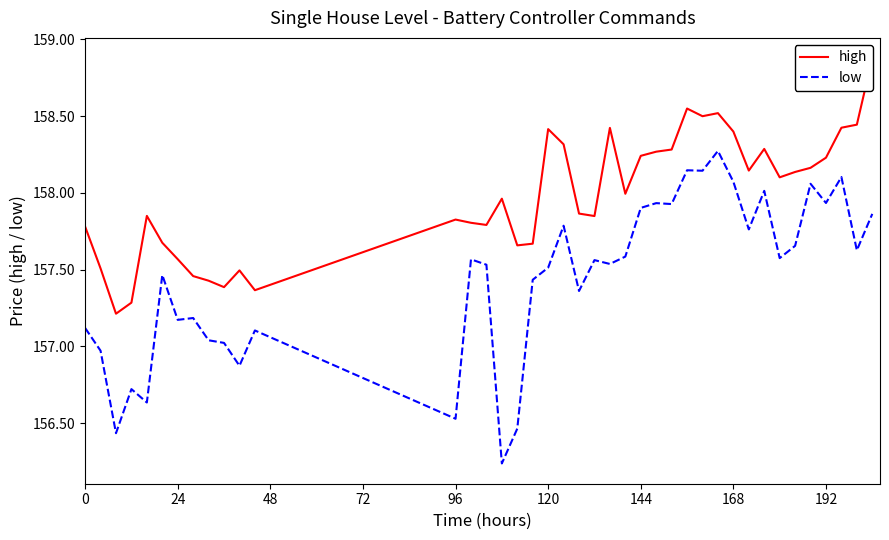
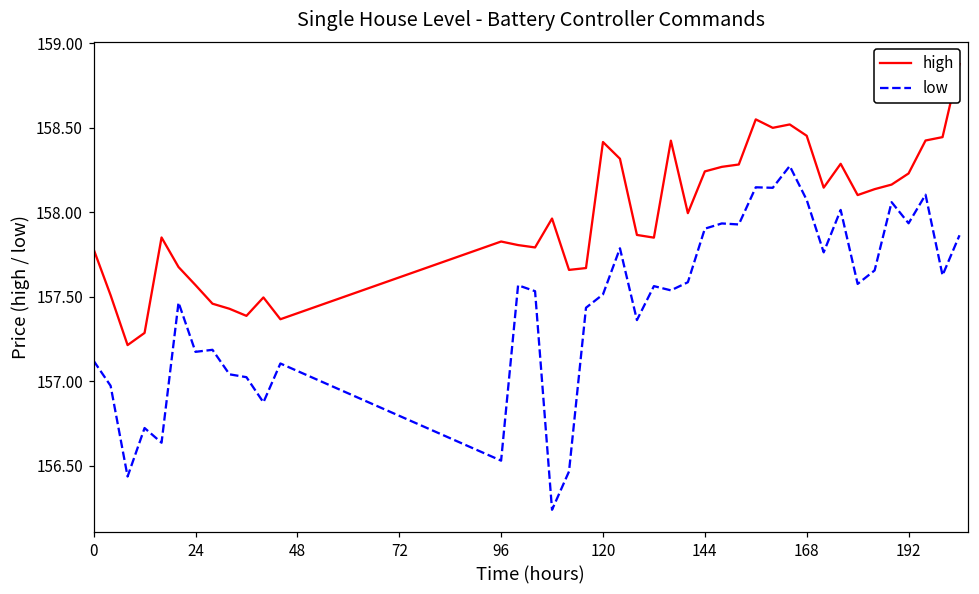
  {
    "high": {
      "0": 157.78,
      "24": 157.57,
      "96": 157.83,
      "120": 158.42,
      "144": 158.24,
-     "168": 158.40,
+     "168": 158.45,
      "192": 158.23
    },
    "low": {
      "0": 157.12,
      "24": 157.17,
      "96": 156.53,
      "120": 157.51,
      "144": 157.90,
      "168": 158.07,
      "192": 157.93
    }
  }
